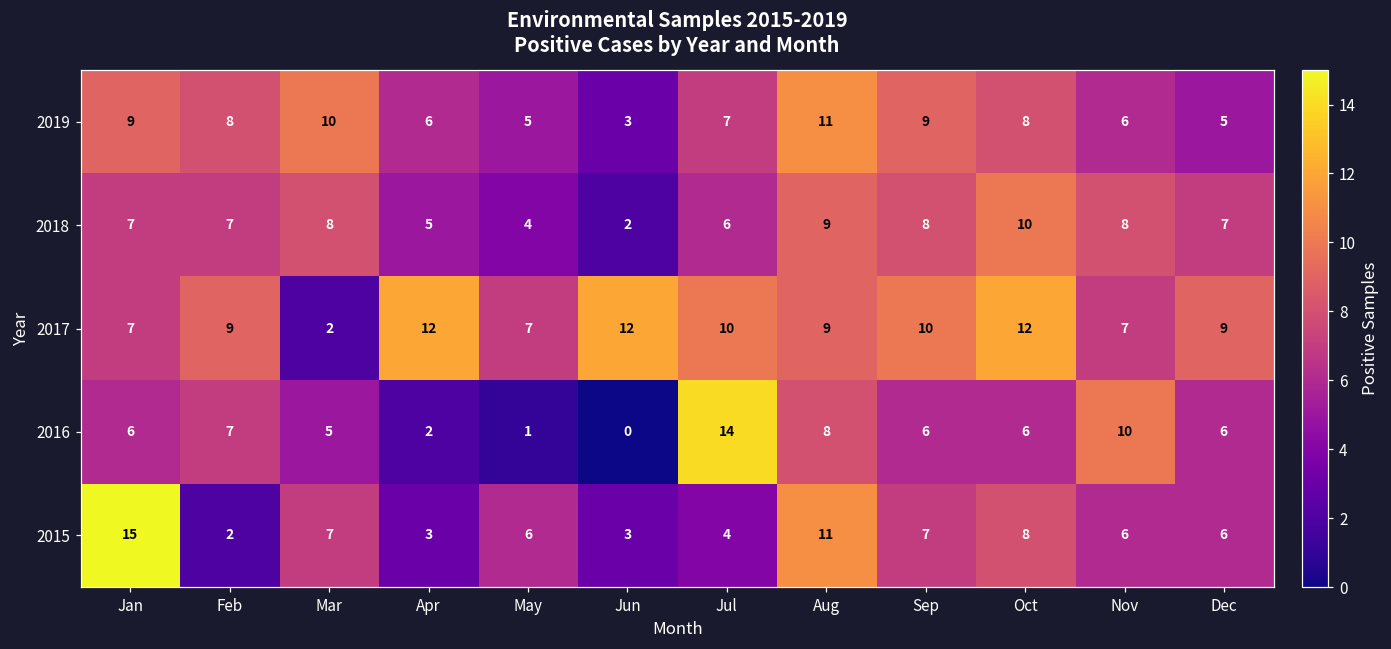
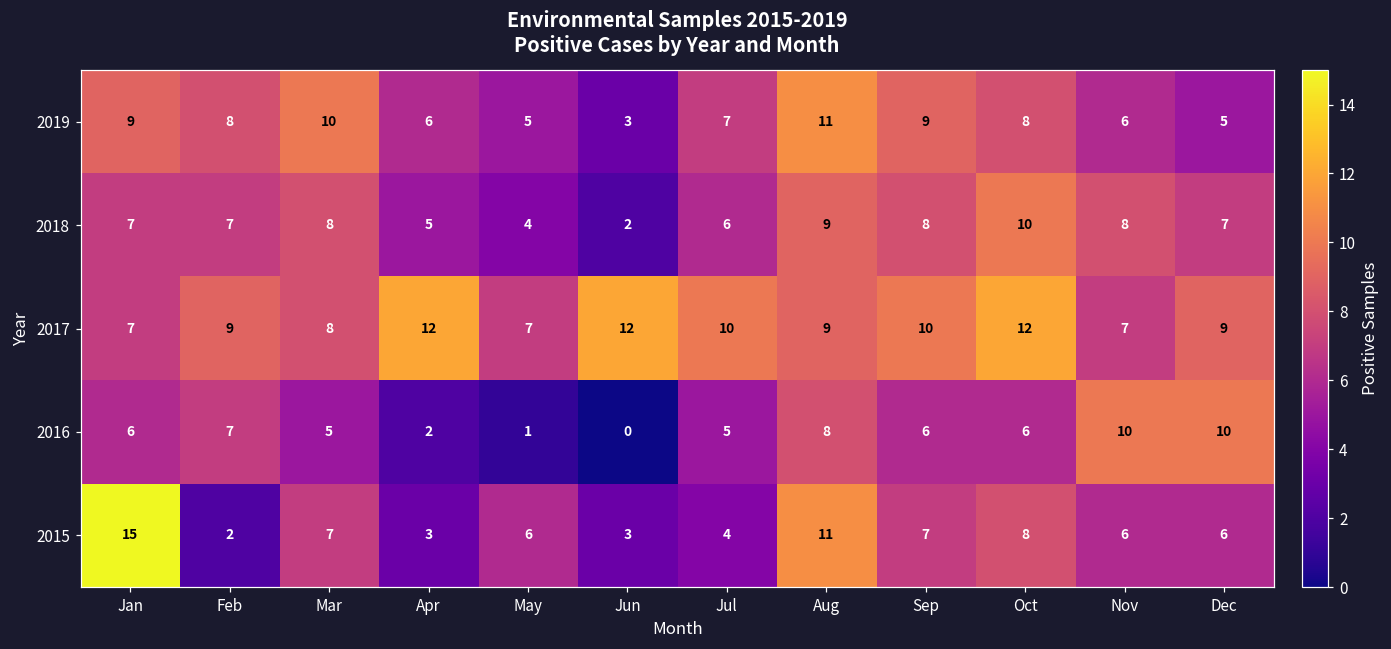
  {
    "2019": {
      "Jan": 9,
      "Feb": 8,
      "Mar": 10,
      "Apr": 6,
      "May": 5,
      "Jun": 3,
      "Jul": 7,
      "Aug": 11,
      "Sep": 9,
      "Oct": 8,
      "Nov": 6,
      "Dec": 5
    },
    "2018": {
      "Jan": 7,
      "Feb": 7,
      "Mar": 8,
      "Apr": 5,
      "May": 4,
      "Jun": 2,
      "Jul": 6,
      "Aug": 9,
      "Sep": 8,
      "Oct": 10,
      "Nov": 8,
      "Dec": 7
    },
    "2017": {
      "Jan": 7,
      "Feb": 9,
-     "Mar": 2,
+     "Mar": 8,
      "Apr": 12,
      "May": 7,
      "Jun": 12,
      "Jul": 10,
      "Aug": 9,
      "Sep": 10,
      "Oct": 12,
      "Nov": 7,
      "Dec": 9
    },
    "2016": {
      "Jan": 6,
      "Feb": 7,
      "Mar": 5,
      "Apr": 2,
      "May": 1,
      "Jun": 0,
-     "Jul": 14,
+     "Jul": 5,
      "Aug": 8,
      "Sep": 6,
      "Oct": 6,
      "Nov": 10,
-     "Dec": 6
+     "Dec": 10
    },
    "2015": {
      "Jan": 15,
      "Feb": 2,
      "Mar": 7,
      "Apr": 3,
      "May": 6,
      "Jun": 3,
      "Jul": 4,
      "Aug": 11,
      "Sep": 7,
      "Oct": 8,
      "Nov": 6,
      "Dec": 6
    }
  }
